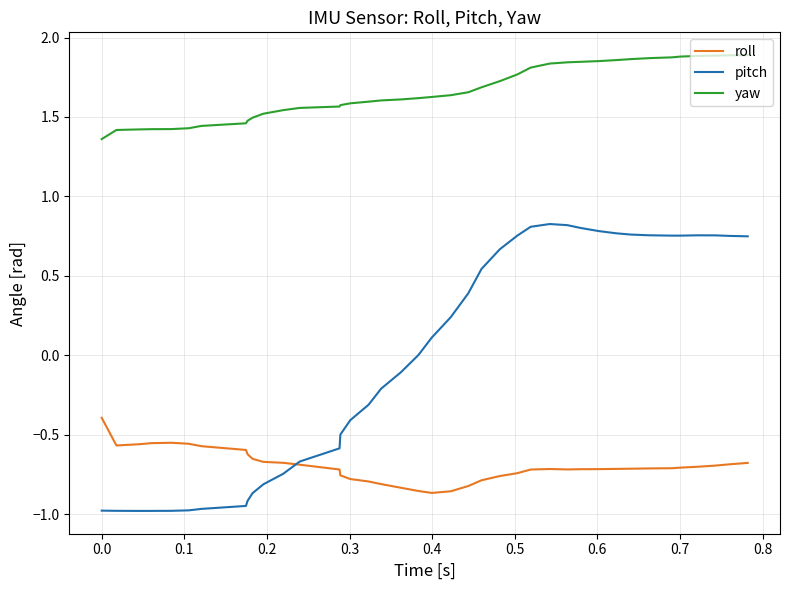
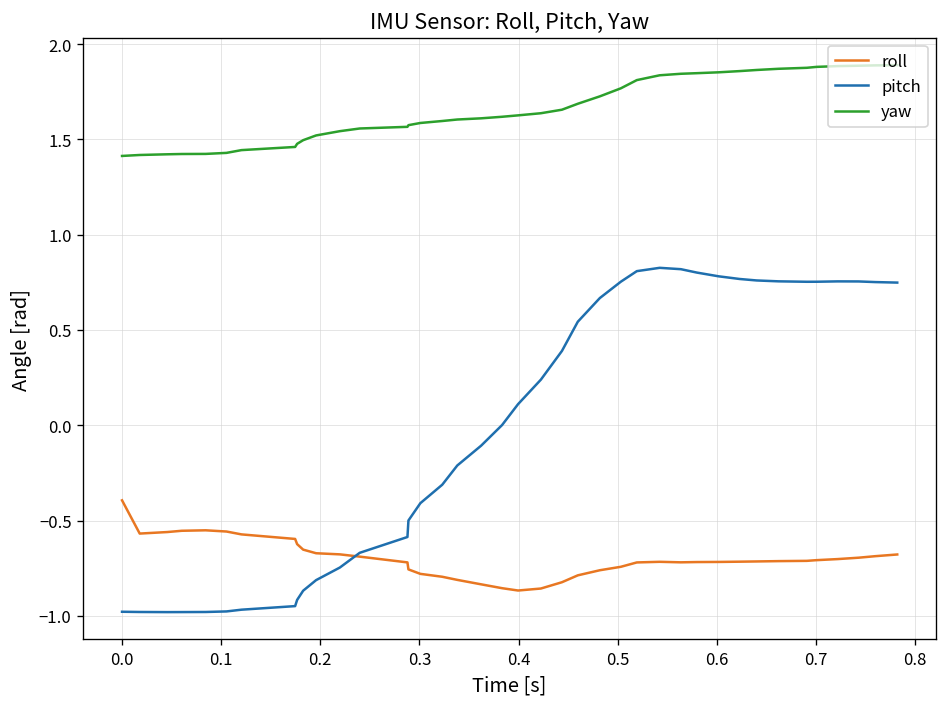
  {
    "roll": {
      "0.0": -0.39
    },
    "pitch": {
      "0.0": -0.98
    },
    "yaw": {
-     "0.0": 1.36
+     "0.0": 1.41
    }
  }
